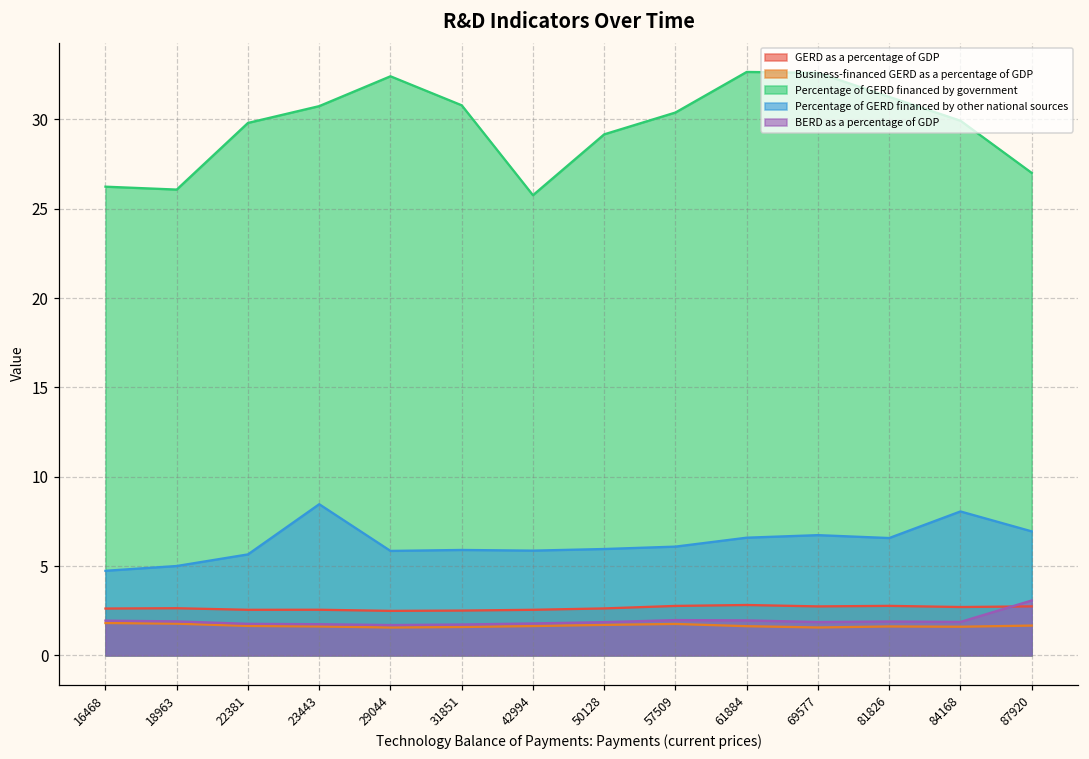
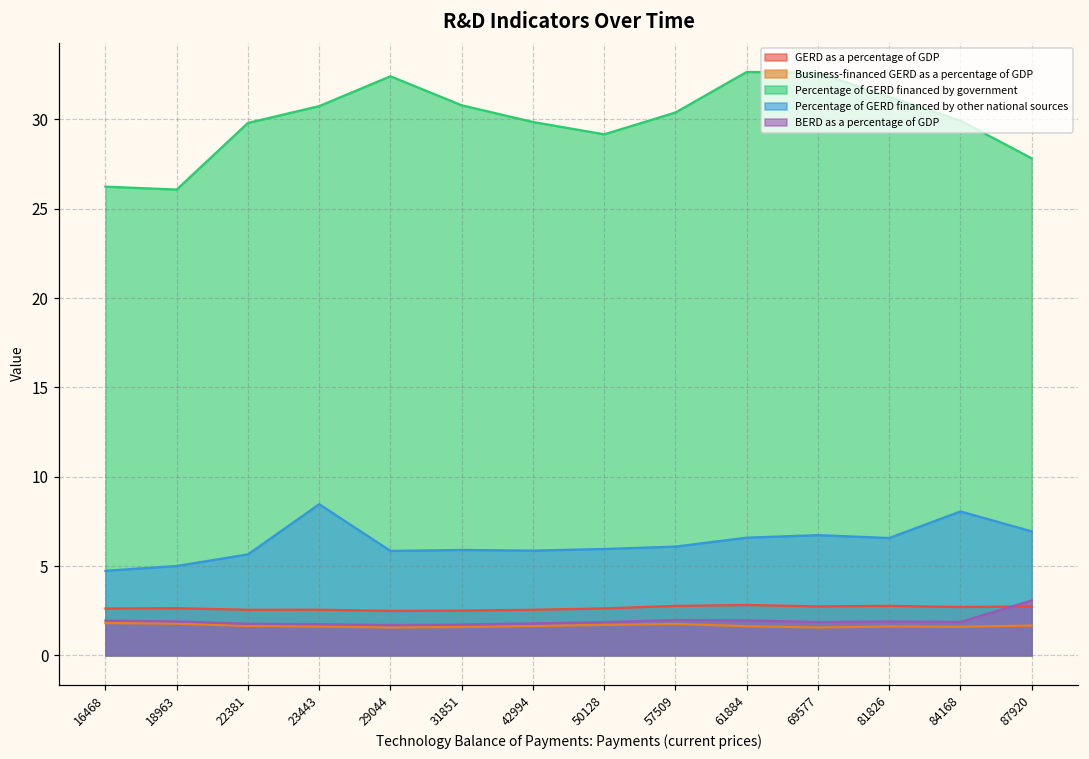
  {
    "Percentage of GERD financed by government": {
      "16468": 26.2,
      "18963": 26.1,
      "22381": 29.8,
      "23443": 30.7,
      "29044": 32.4,
      "31851": 30.8,
-     "42994": 25.8,
+     "42994": 29.9,
      "50128": 29.2,
      "57509": 30.4,
      "61884": 32.7,
-     "87920": 27.0
+     "87920": 27.8
    },
    "Percentage of GERD financed by other national sources": {
      "16468": 4.7,
      "18963": 5.0,
      "22381": 5.7,
      "23443": 8.5,
      "29044": 5.8,
      "31851": 5.9,
      "42994": 5.9,
      "50128": 6.0,
      "57509": 6.1,
      "61884": 6.6,
      "69577": 6.7,
      "81826": 6.6,
      "84168": 8.1,
      "87920": 6.9
    },
    "BERD as a percentage of GDP": {
      "57509": 2.0,
      "61884": 2.0,
      "69577": 1.9,
      "81826": 1.9,
      "84168": 1.9,
      "87920": 3.1
    }
  }
